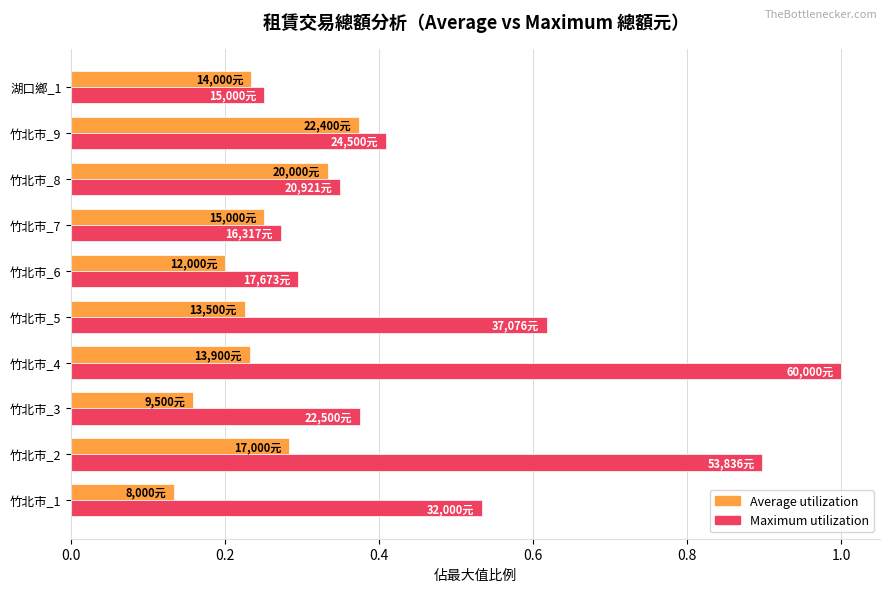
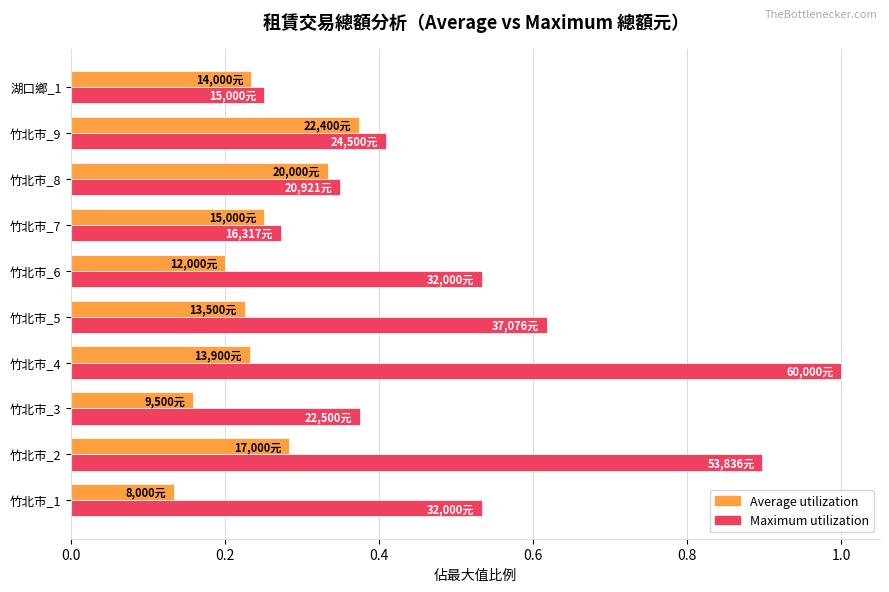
  {
    "Maximum utilization": {
-     "竹北市_6": "17,673元"
+     "竹北市_6": "32,000元"
    }
  }
